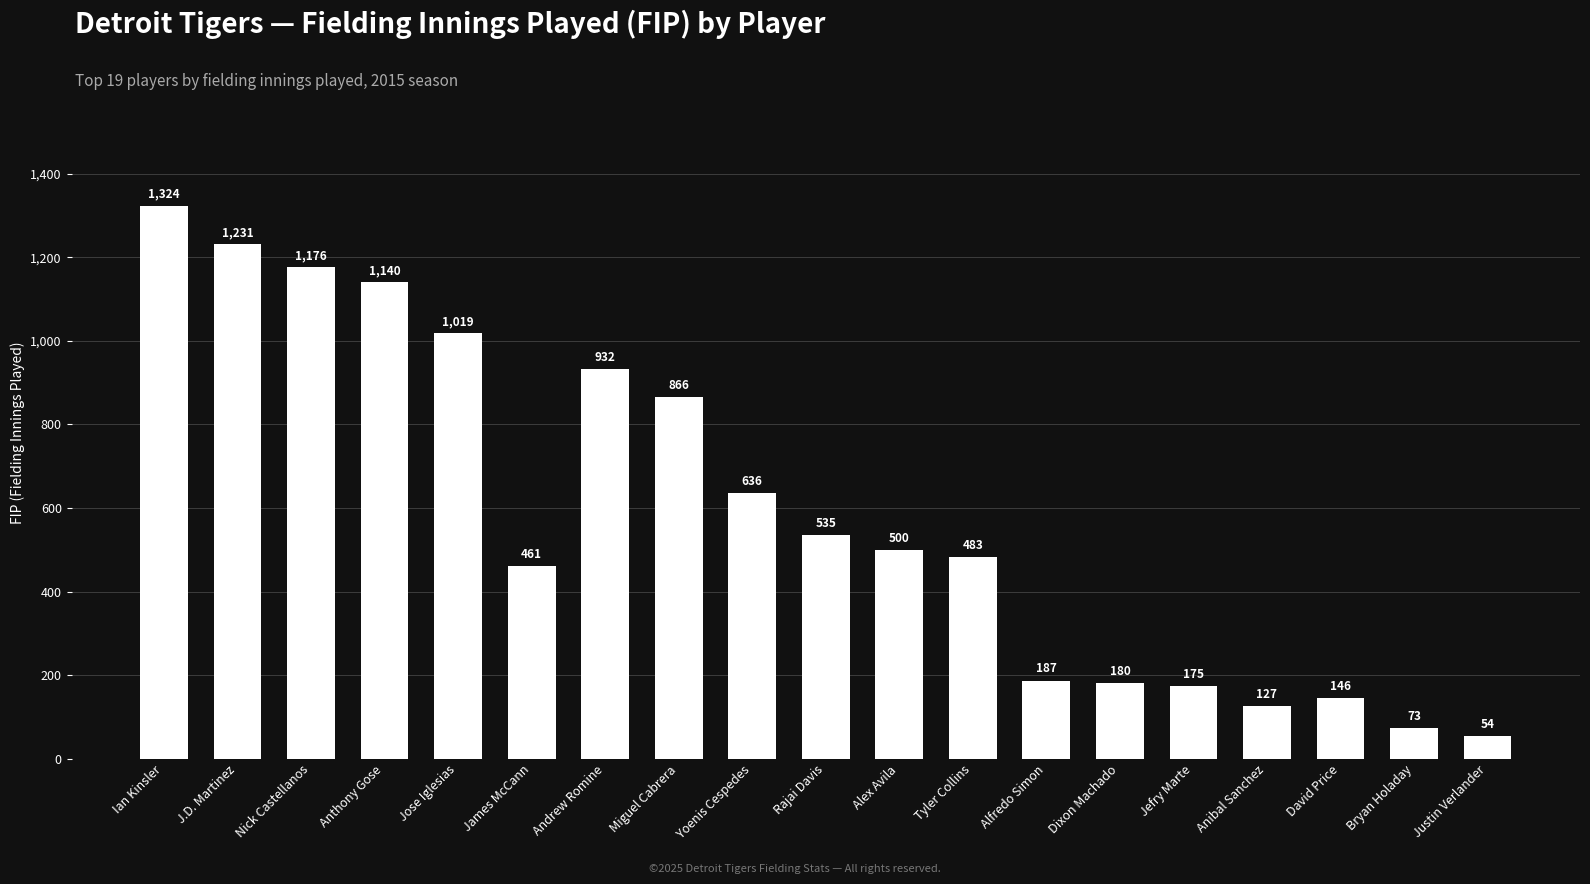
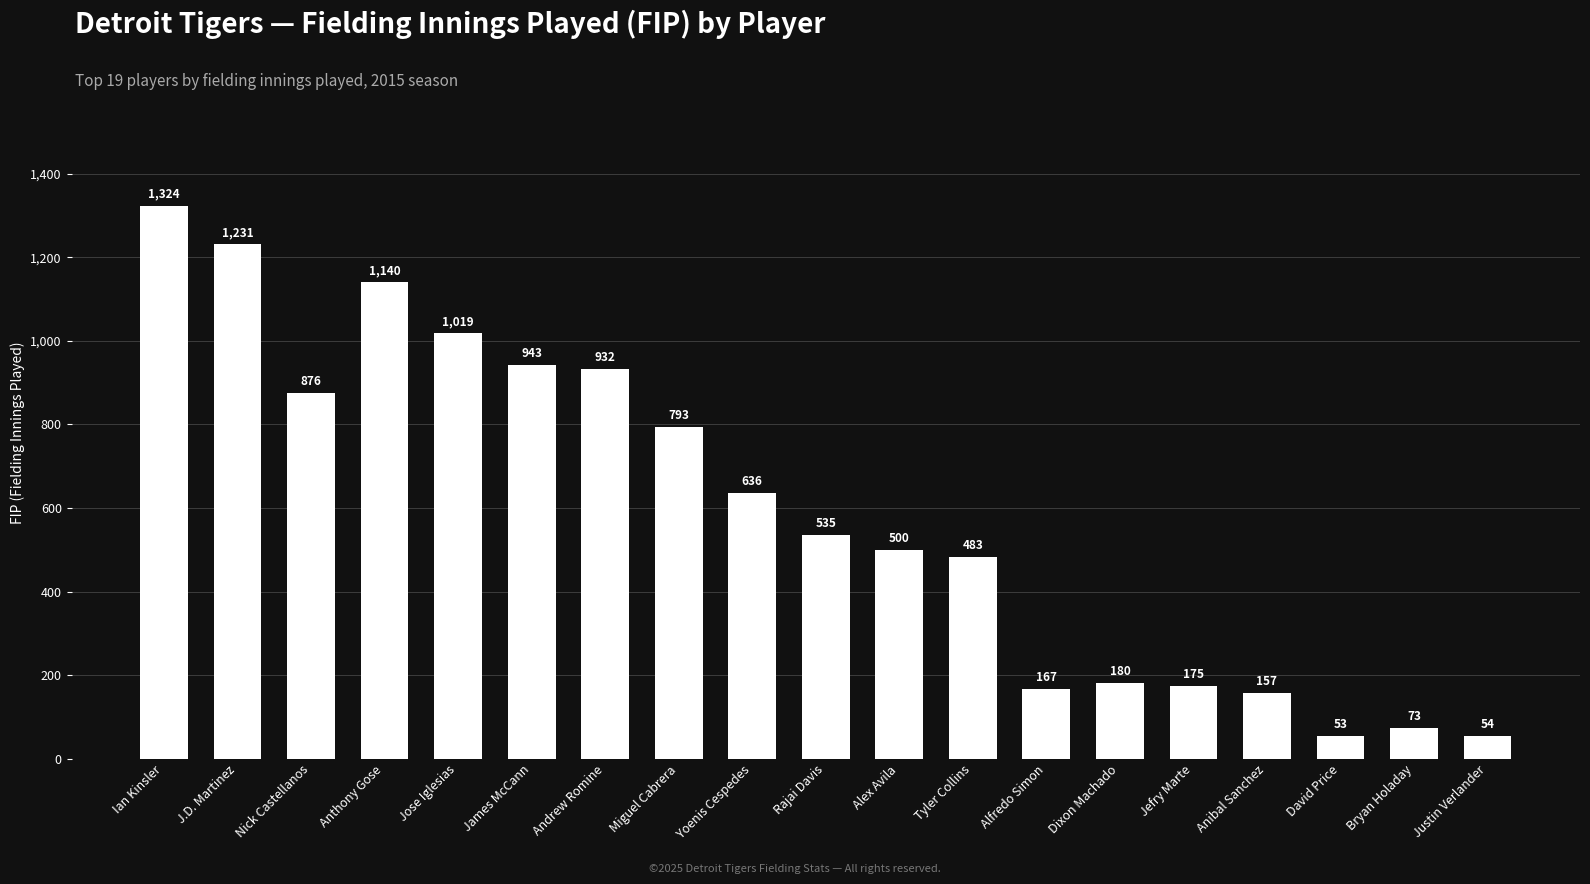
  {
    "Ian Kinsler": "1,324",
    "J.D. Martinez": "1,231",
-   "Nick Castellanos": "1,176",
+   "Nick Castellanos": "876",
    "Anthony Gose": "1,140",
    "Jose Iglesias": "1,019",
-   "James McCann": "461",
+   "James McCann": "943",
    "Andrew Romine": "932",
-   "Miguel Cabrera": "866",
+   "Miguel Cabrera": "793",
    "Yoenis Cespedes": "636",
    "Rajai Davis": "535",
    "Alex Avila": "500",
    "Tyler Collins": "483",
-   "Alfredo Simon": "187",
+   "Alfredo Simon": "167",
    "Dixon Machado": "180",
    "Jefry Marte": "175",
-   "Anibal Sanchez": "127",
-   "David Price": "146",
+   "Anibal Sanchez": "157",
+   "David Price": "53",
    "Bryan Holaday": "73",
    "Justin Verlander": "54"
  }
